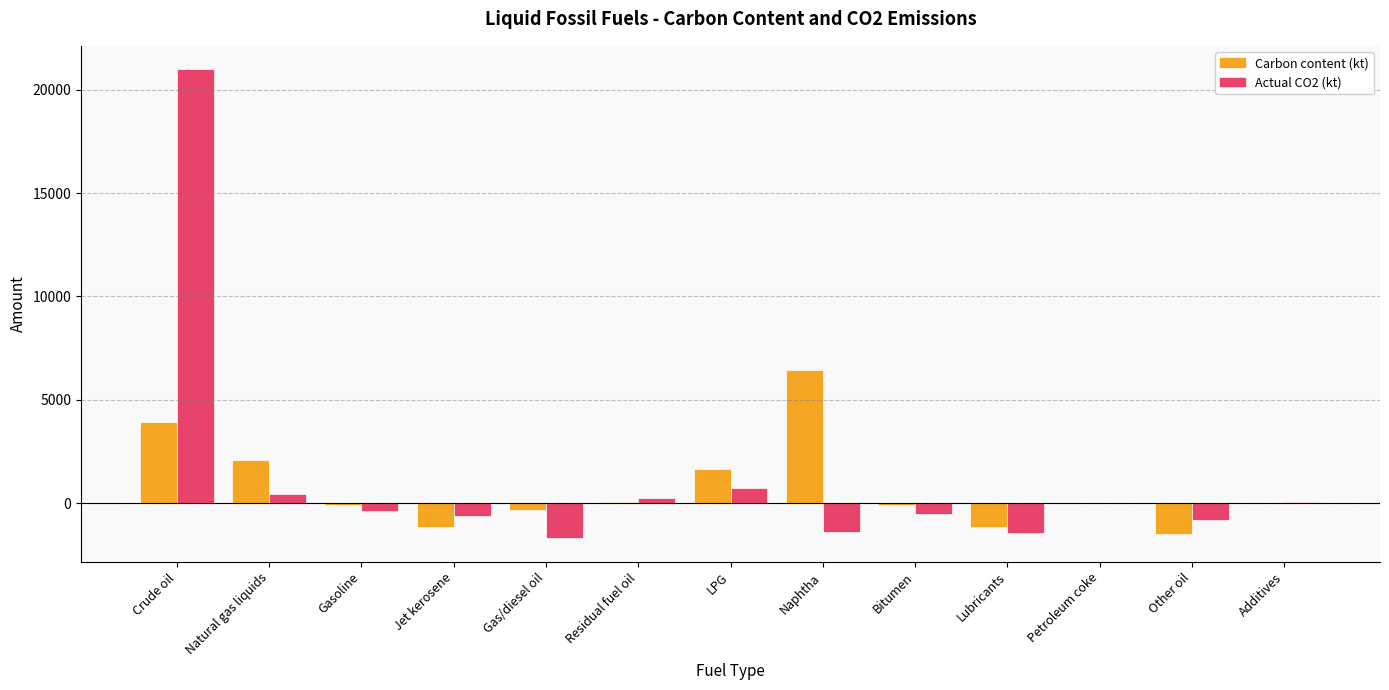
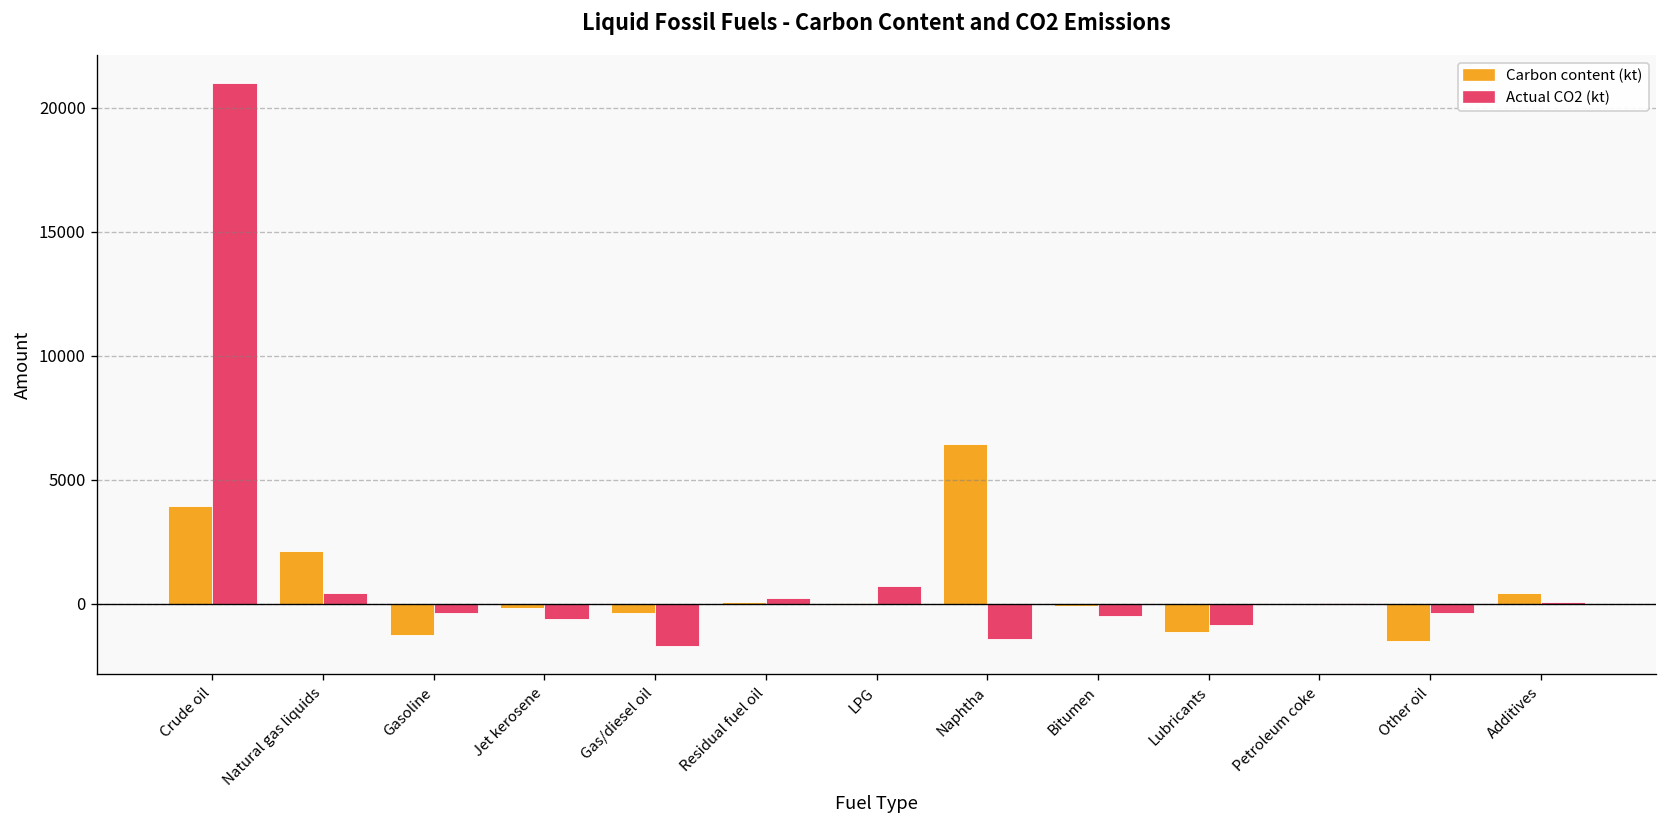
  {
    "Carbon content (kt)": {
      "Crude oil": 3900,
      "Natural gas liquids": 2100,
-     "Gasoline": -100,
-     "Jet kerosene": -1100,
+     "Gasoline": -1300,
+     "Jet kerosene": -200,
      "Gas/diesel oil": -400,
-     "LPG": 1700,
+     "LPG": 0,
      "Naphtha": 6400,
      "Lubricants": -1100,
      "Other oil": -1500,
-     "Additives": 0
+     "Additives": 400
    },
    "Actual CO2 (kt)": {
      "Crude oil": 21000,
      "Natural gas liquids": 400,
      "Gasoline": -400,
      "Jet kerosene": -600,
      "Gas/diesel oil": -1700,
      "Residual fuel oil": 200,
      "LPG": 700,
      "Naphtha": -1400,
      "Bitumen": -500,
-     "Lubricants": -1400,
-     "Other oil": -800
+     "Lubricants": -800,
+     "Other oil": -400
    }
  }
